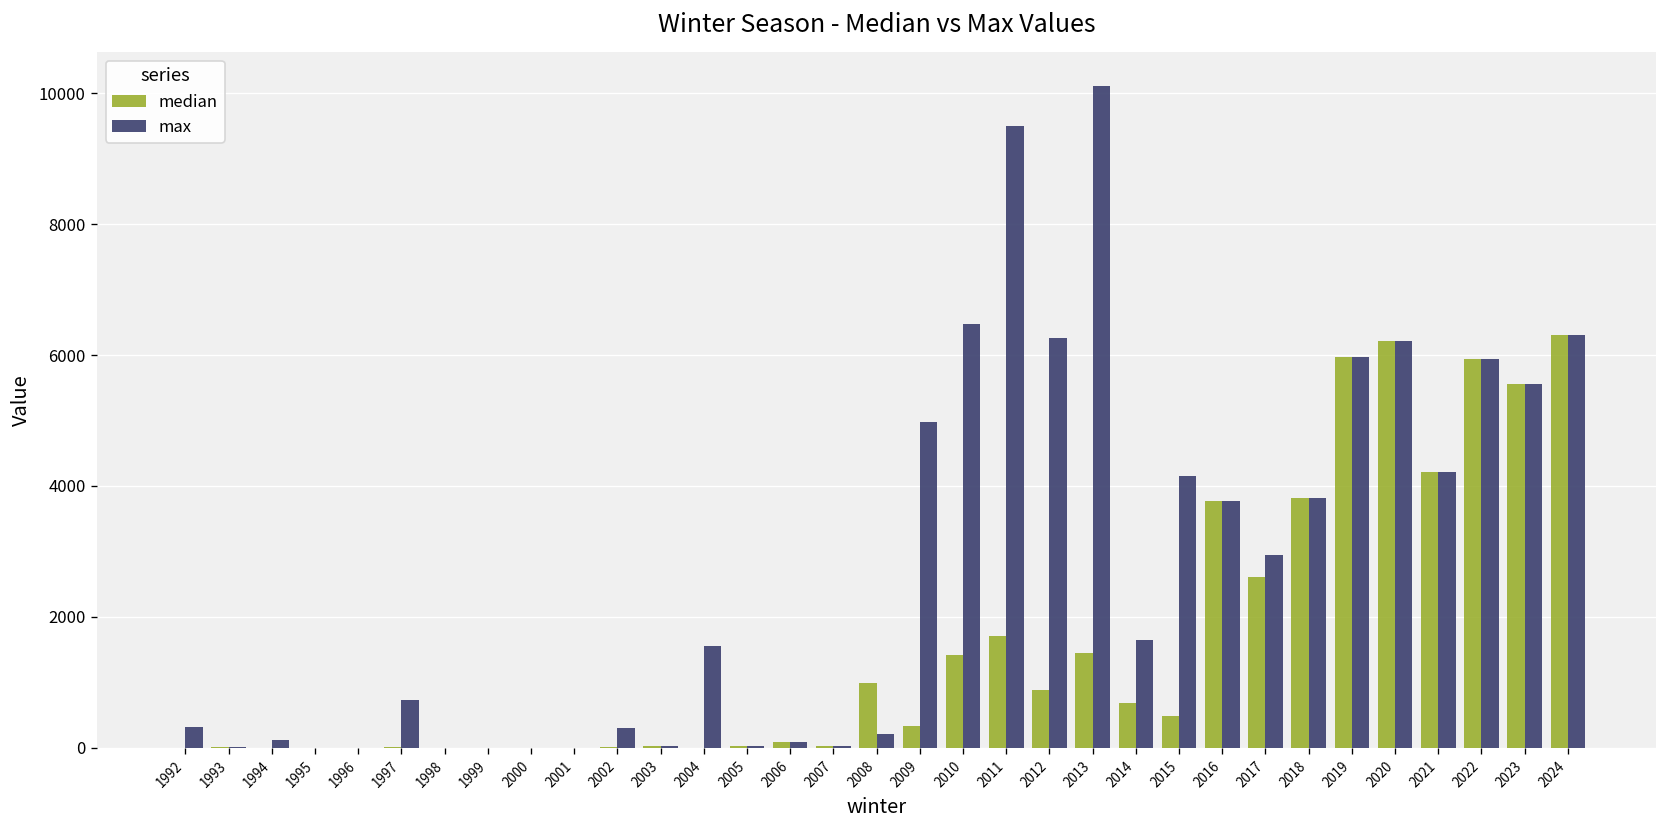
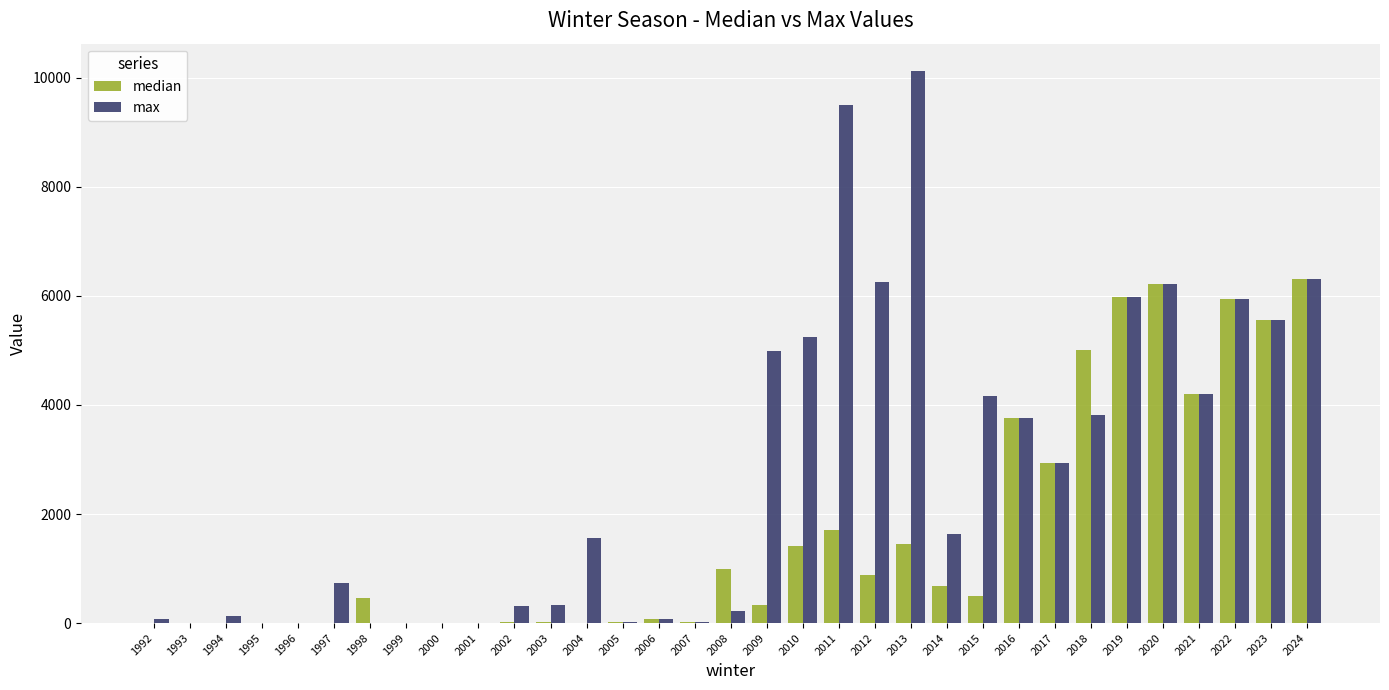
  {
    "median": {
      "1992": 0,
      "1994": 0,
      "1995": 0,
      "1996": 0,
-     "1998": 0,
+     "1998": 500,
      "2006": 100,
      "2008": 1000,
      "2009": 300,
      "2010": 1400,
      "2011": 1700,
      "2012": 900,
      "2013": 1500,
      "2014": 700,
      "2015": 500,
      "2016": 3800,
-     "2017": 2600,
-     "2018": 3800,
+     "2017": 2900,
+     "2018": 5000,
      "2019": 6000,
      "2020": 6200,
      "2021": 4200,
      "2022": 5900,
      "2023": 5600,
      "2024": 6300
    },
    "max": {
-     "1992": 300,
+     "1992": 100,
      "1994": 100,
      "1995": 0,
      "1996": 0,
      "1997": 700,
      "2002": 300,
-     "2003": 0,
+     "2003": 300,
      "2004": 1600,
      "2006": 100,
      "2008": 200,
      "2009": 5000,
-     "2010": 6500,
+     "2010": 5200,
      "2011": 9500,
      "2012": 6300,
      "2013": 10100,
      "2014": 1600,
      "2015": 4200,
      "2016": 3800,
      "2017": 2900,
      "2018": 3800,
      "2019": 6000,
      "2020": 6200,
      "2021": 4200,
      "2022": 5900,
      "2023": 5600,
      "2024": 6300
    }
  }
